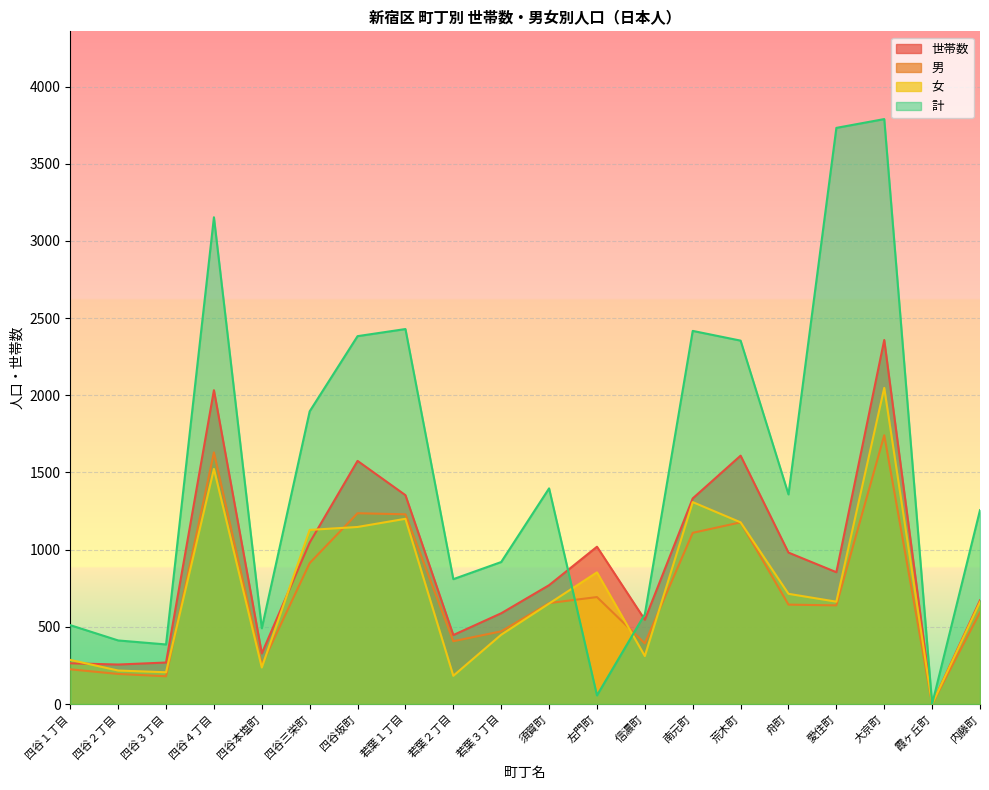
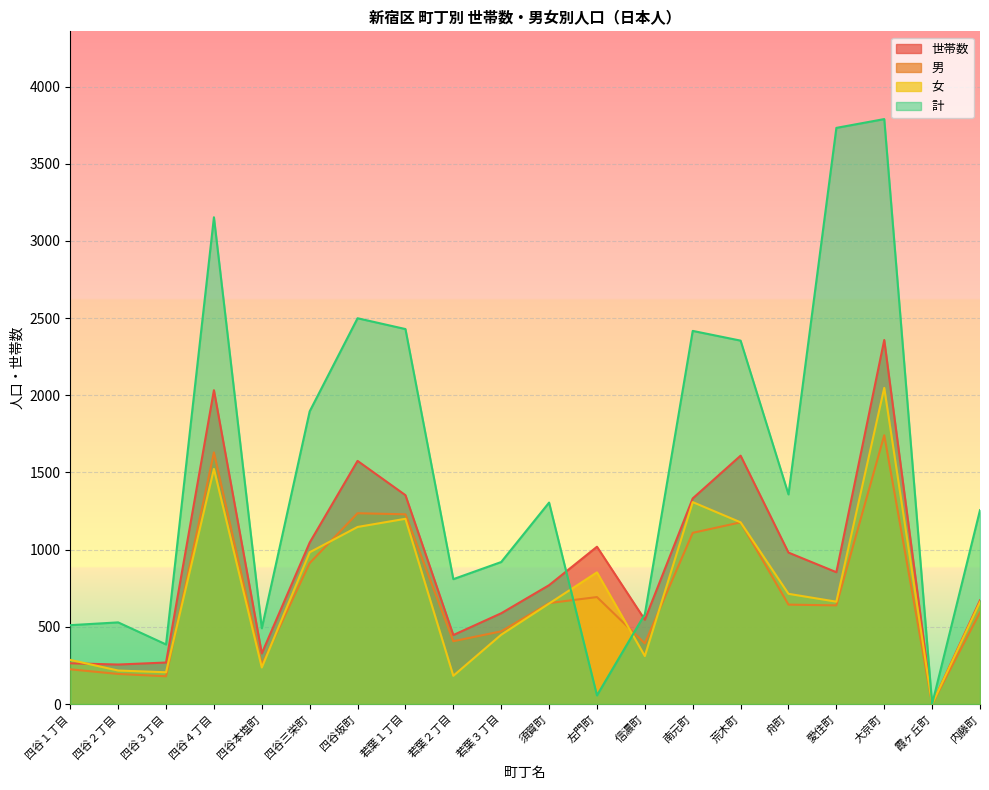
  {
    "女": {
      "四谷１丁目": 290,
      "四谷２丁目": 220,
      "四谷３丁目": 210,
      "四谷４丁目": 1520,
      "四谷本塩町": 240,
-     "四谷三栄町": 1130,
+     "四谷三栄町": 980,
      "四谷坂町": 1150,
      "若葉１丁目": 1200,
      "若葉２丁目": 180,
      "若葉３丁目": 450,
      "左門町": 850,
      "信濃町": 310,
      "南元町": 1310,
      "舟町": 710,
      "愛住町": 660,
      "大京町": 2050
    },
    "計": {
      "四谷１丁目": 510,
-     "四谷２丁目": 410,
+     "四谷２丁目": 530,
      "四谷３丁目": 390,
      "四谷４丁目": 3150,
      "四谷本塩町": 490,
      "四谷三栄町": 1900,
-     "四谷坂町": 2380,
+     "四谷坂町": 2500,
      "若葉１丁目": 2430,
      "若葉２丁目": 810,
      "若葉３丁目": 920,
-     "須賀町": 1400,
+     "須賀町": 1310,
      "左門町": 60,
      "信濃町": 580,
      "南元町": 2420,
      "荒木町": 2350,
      "舟町": 1360,
      "愛住町": 3730,
      "大京町": 3790,
      "内藤町": 1260
    }
  }
